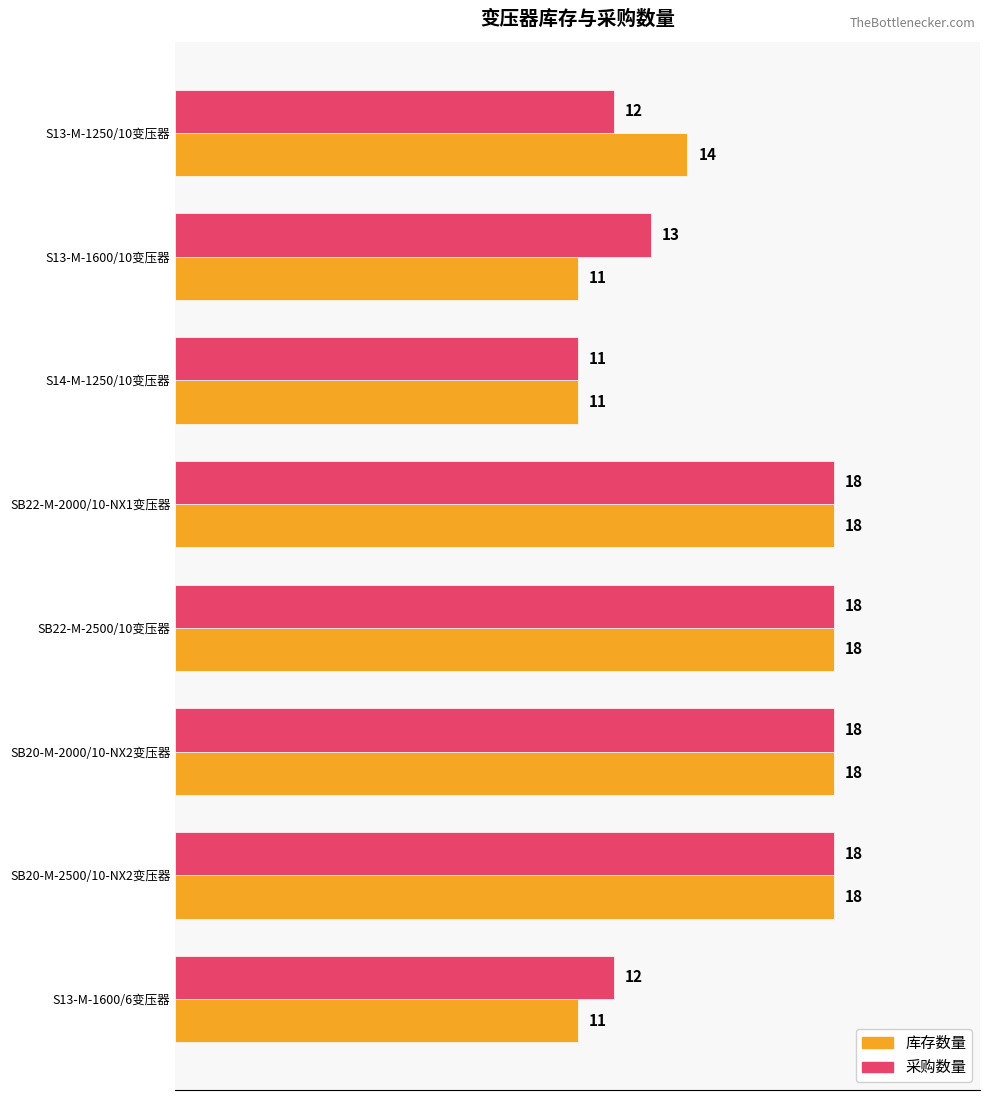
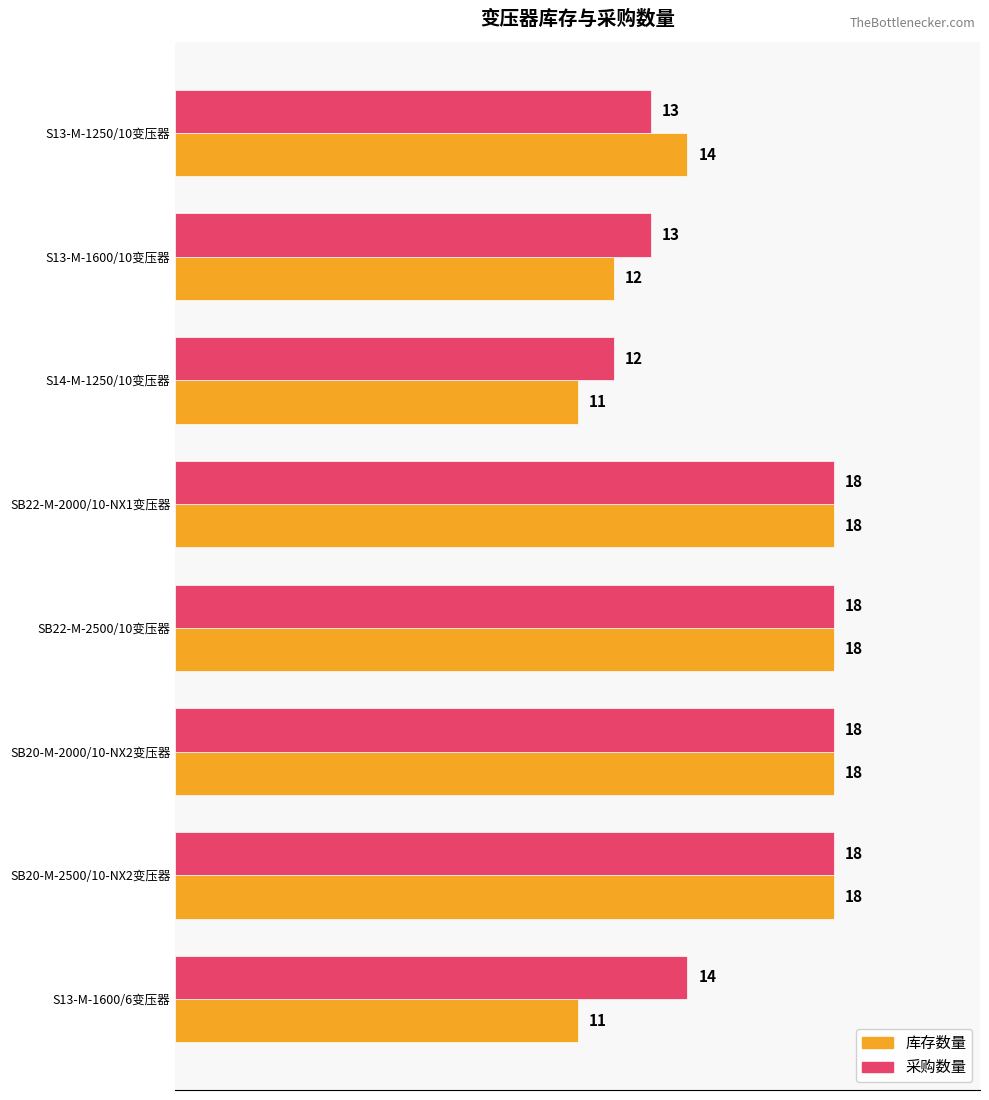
  {
    "库存数量": {
      "S13-M-1250/10变压器": 14,
-     "S13-M-1600/10变压器": 11,
+     "S13-M-1600/10变压器": 12,
      "S14-M-1250/10变压器": 11,
      "SB22-M-2000/10-NX1变压器": 18,
      "SB22-M-2500/10变压器": 18,
      "SB20-M-2000/10-NX2变压器": 18,
      "SB20-M-2500/10-NX2变压器": 18,
      "S13-M-1600/6变压器": 11
    },
    "采购数量": {
-     "S13-M-1250/10变压器": 12,
+     "S13-M-1250/10变压器": 13,
      "S13-M-1600/10变压器": 13,
-     "S14-M-1250/10变压器": 11,
+     "S14-M-1250/10变压器": 12,
      "SB22-M-2000/10-NX1变压器": 18,
      "SB22-M-2500/10变压器": 18,
      "SB20-M-2000/10-NX2变压器": 18,
      "SB20-M-2500/10-NX2变压器": 18,
-     "S13-M-1600/6变压器": 12
+     "S13-M-1600/6变压器": 14
    }
  }
